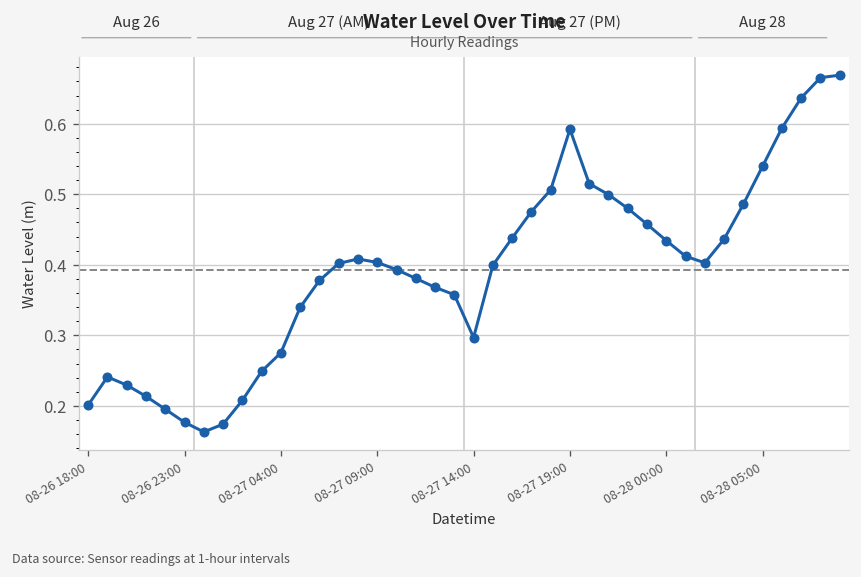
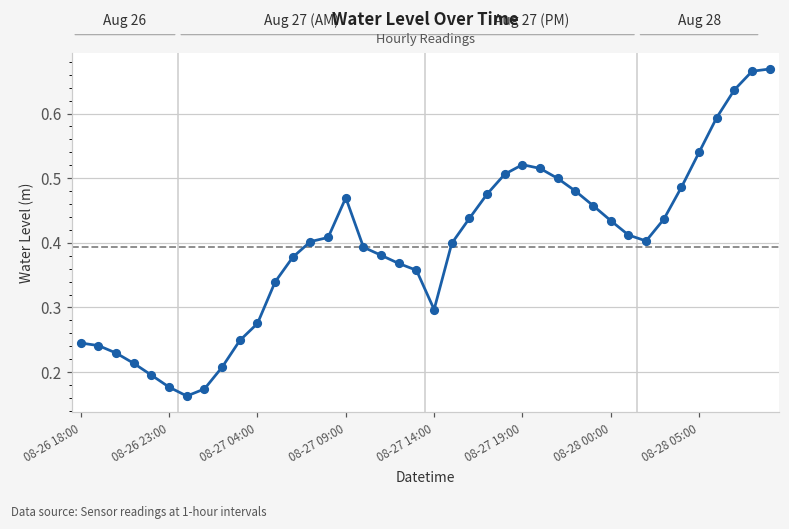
  {
-   "08-26 18:00": 0.20,
+   "08-26 18:00": 0.25,
    "08-26 23:00": 0.18,
    "08-27 04:00": 0.28,
-   "08-27 09:00": 0.40,
+   "08-27 09:00": 0.47,
    "08-27 14:00": 0.30,
-   "08-27 19:00": 0.59,
+   "08-27 19:00": 0.52,
    "08-28 00:00": 0.43,
    "08-28 05:00": 0.54
  }
